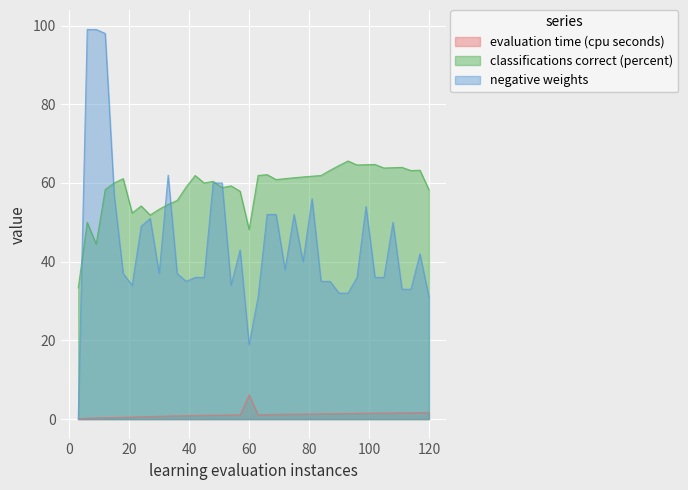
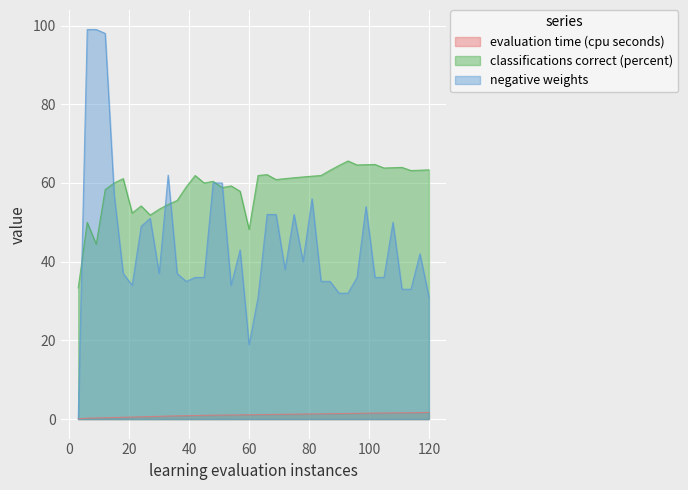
  {
    "evaluation time (cpu seconds)": {
-     "60": 6,
+     "60": 1,
      "120": 2
    },
    "classifications correct (percent)": {
      "60": 48,
-     "120": 58
+     "120": 63
    },
    "negative weights": {
      "60": 19,
      "120": 31
    }
  }
